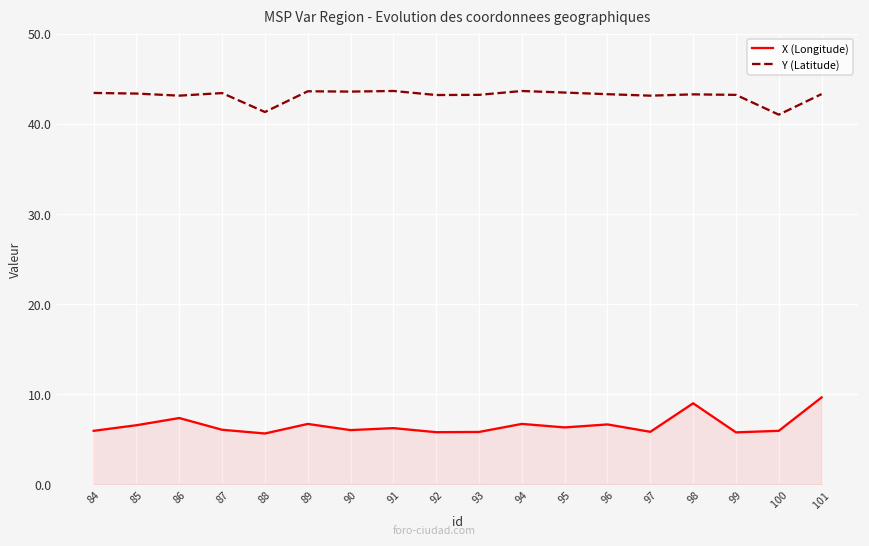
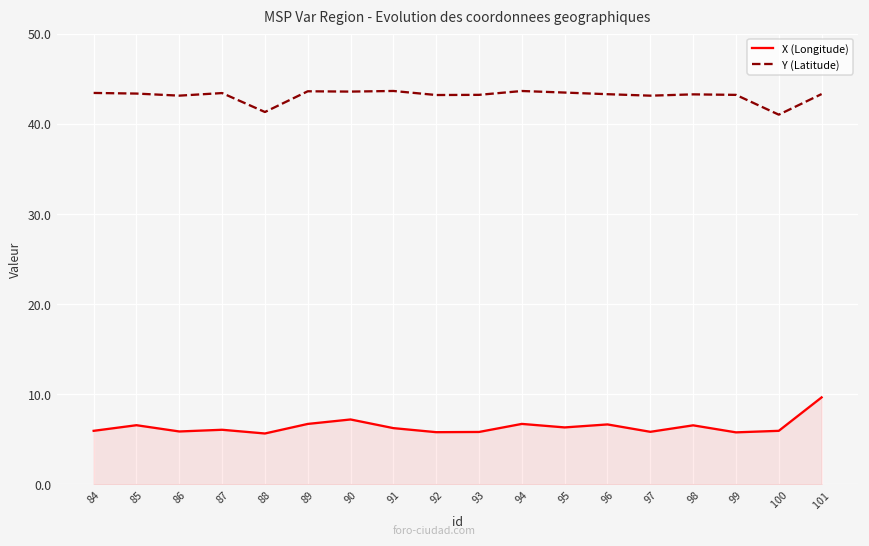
  {
    "X (Longitude)": {
      "84": 6,
      "85": 7,
-     "86": 7,
+     "86": 6,
      "87": 6,
      "88": 6,
      "89": 7,
-     "90": 6,
+     "90": 7,
      "91": 6,
      "92": 6,
      "93": 6,
      "94": 7,
      "95": 6,
      "96": 7,
      "97": 6,
-     "98": 9,
+     "98": 7,
      "99": 6,
      "100": 6,
      "101": 10
    },
    "Y (Latitude)": {
      "84": 43,
      "85": 43,
      "86": 43,
      "87": 43,
      "88": 41,
      "89": 44,
      "90": 44,
      "91": 44,
      "92": 43,
      "93": 43,
      "94": 44,
      "95": 43,
      "96": 43,
      "97": 43,
      "98": 43,
      "99": 43,
      "100": 41,
      "101": 43
    }
  }
